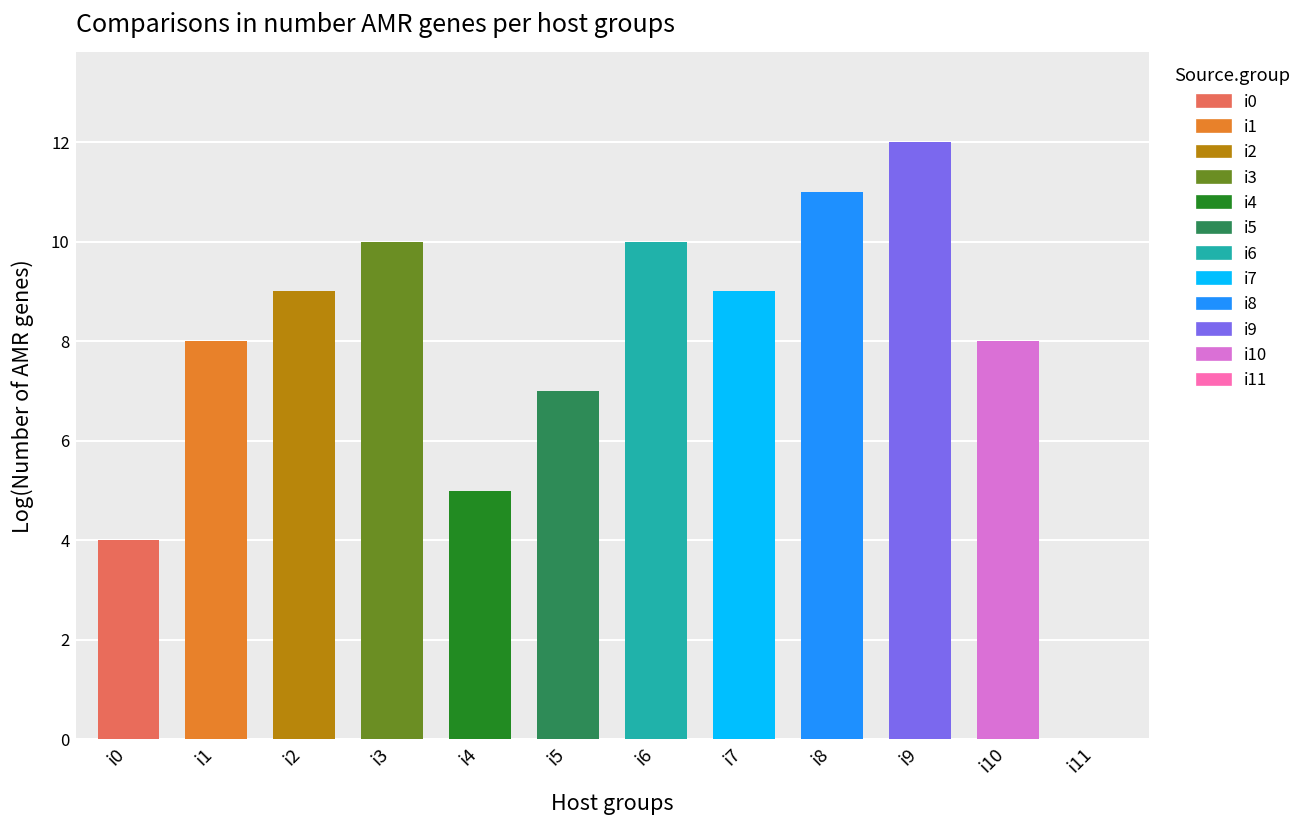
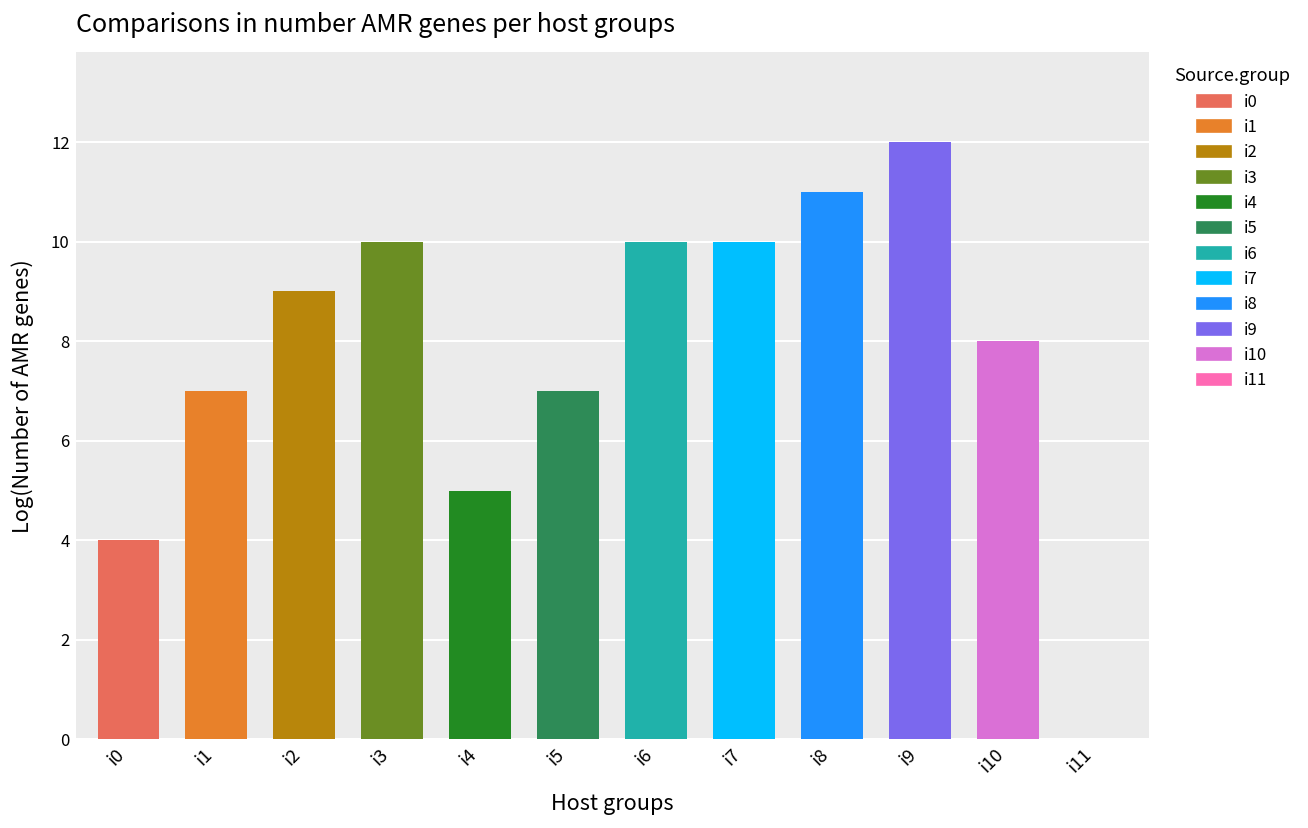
  {
    "i0": 4,
-   "i1": 8,
+   "i1": 7,
    "i2": 9,
    "i3": 10,
    "i4": 5,
    "i5": 7,
    "i6": 10,
-   "i7": 9,
+   "i7": 10,
    "i8": 11,
    "i9": 12,
    "i10": 8,
    "i11": 0
  }
